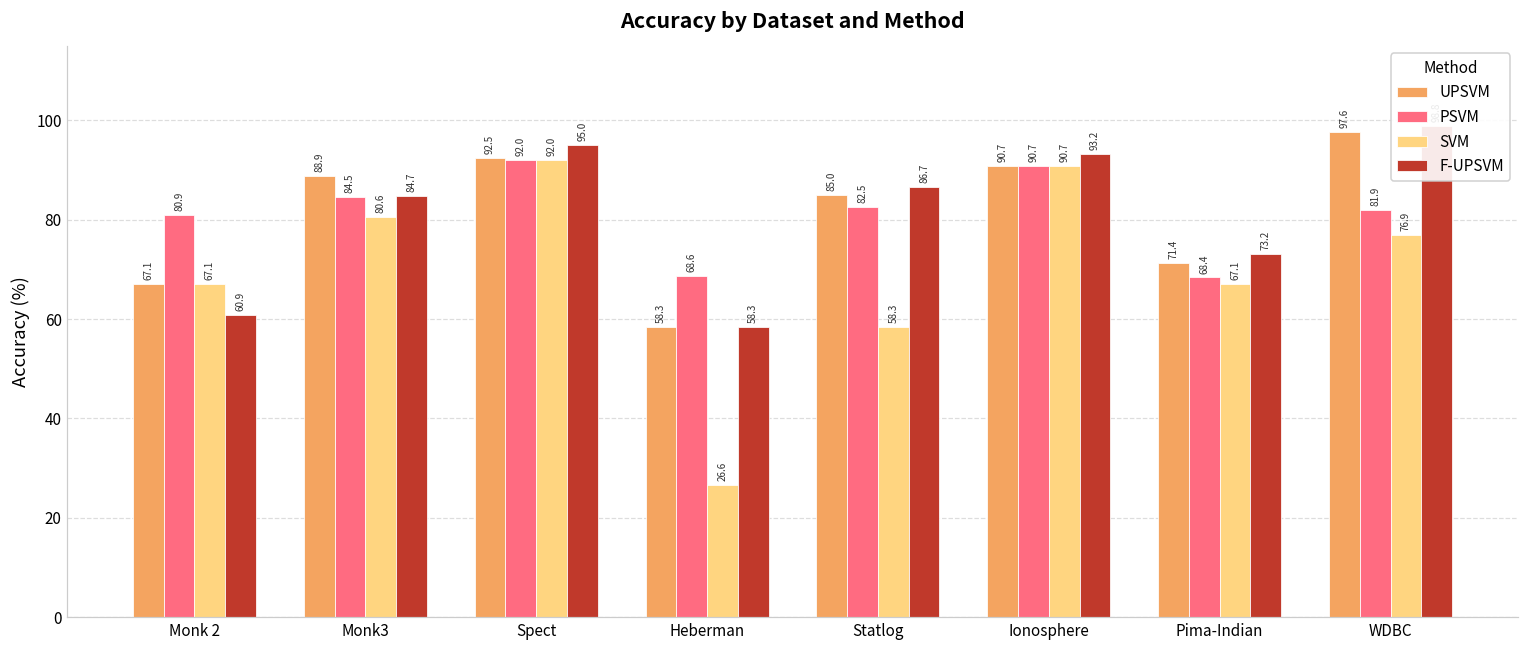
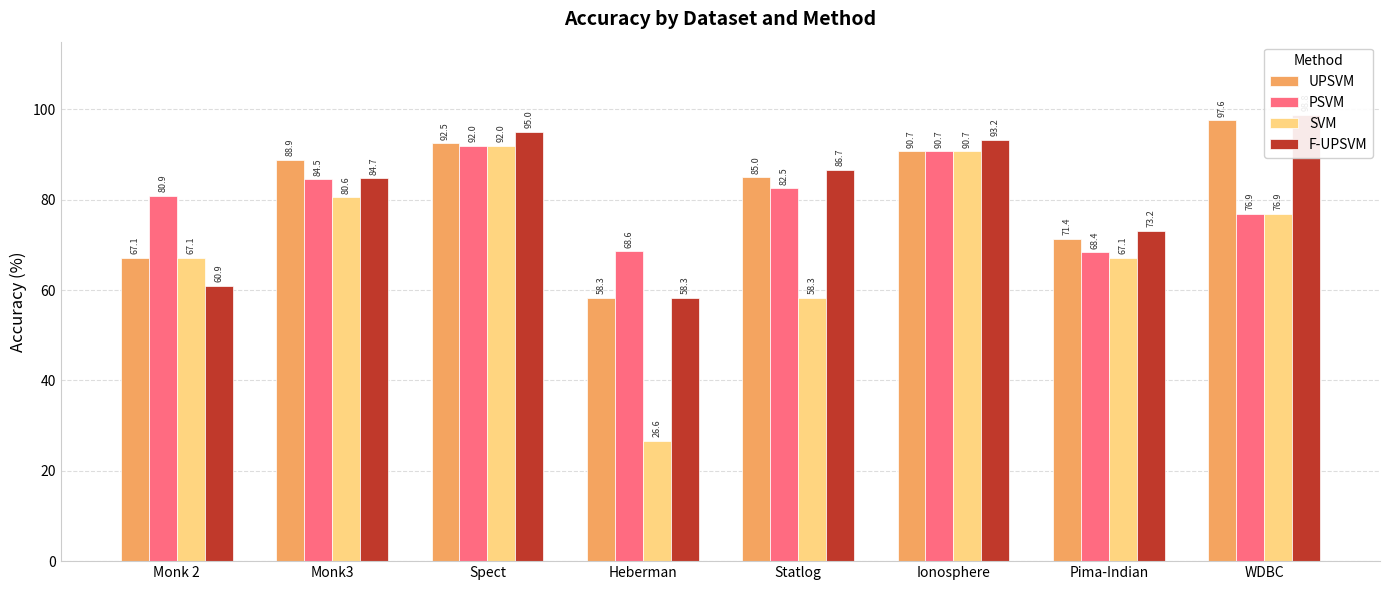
  {
    "PSVM": {
      "Monk 2": 80.9,
      "Monk3": 84.5,
      "Spect": 92.0,
      "Heberman": 68.6,
      "Statlog": 82.5,
      "Ionosphere": 90.7,
      "Pima-Indian": 68.4,
-     "WDBC": 81.9
+     "WDBC": 76.9
    },
    "F-UPSVM": {
      "Monk 2": 60.9,
      "Monk3": 84.7,
      "Spect": 95.0,
      "Heberman": 58.3,
      "Statlog": 86.7,
      "Ionosphere": 93.2,
      "Pima-Indian": 73.2
    }
  }
